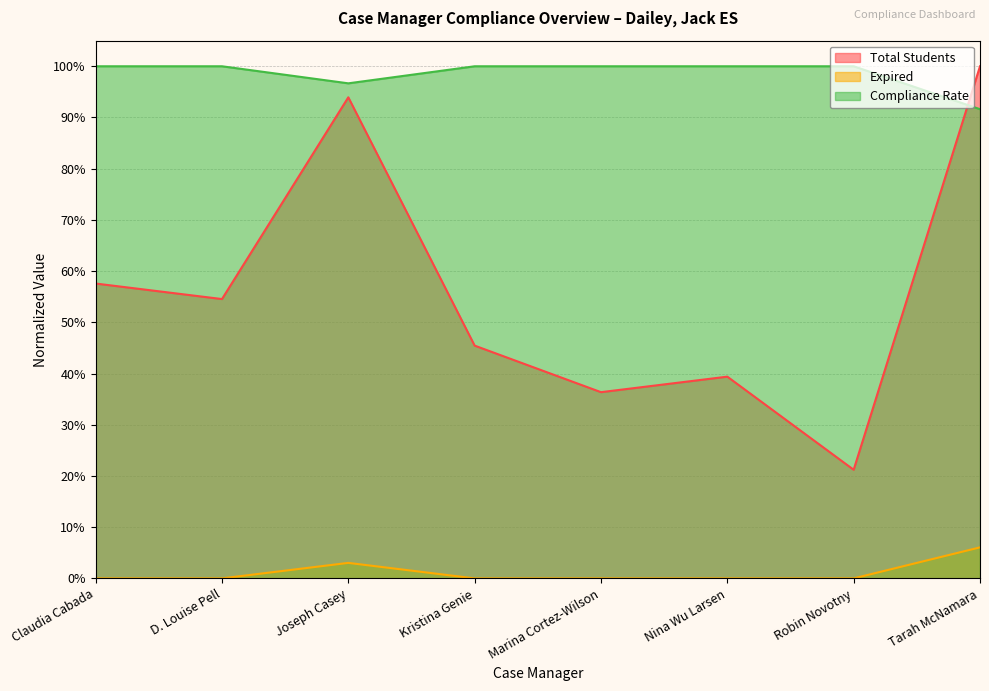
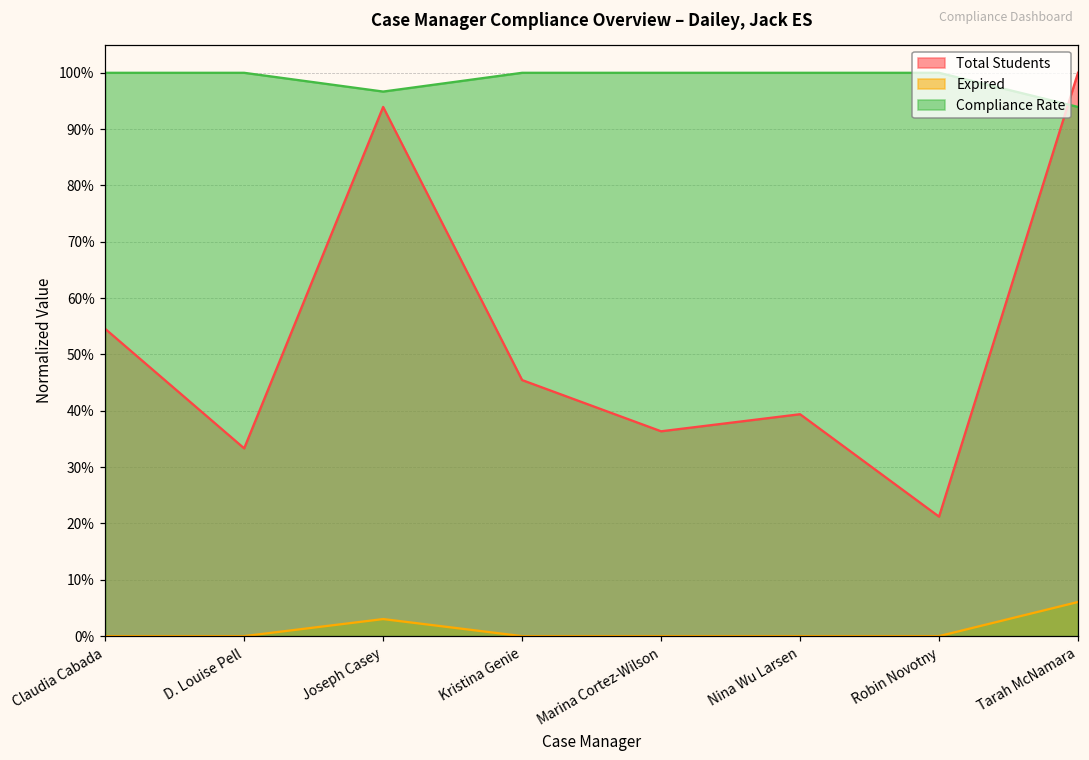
  {
    "Total Students": {
-     "Claudia Cabada": "58%",
-     "D. Louise Pell": "55%",
+     "Claudia Cabada": "55%",
+     "D. Louise Pell": "33%",
      "Joseph Casey": "94%",
      "Kristina Genie": "45%",
      "Marina Cortez-Wilson": "36%",
      "Nina Wu Larsen": "39%",
      "Robin Novotny": "21%",
      "Tarah McNamara": "100%"
    },
    "Expired": {
      "Claudia Cabada": "0%",
      "D. Louise Pell": "0%",
      "Joseph Casey": "3%",
      "Kristina Genie": "0%",
      "Marina Cortez-Wilson": "0%",
      "Nina Wu Larsen": "0%",
      "Robin Novotny": "0%",
      "Tarah McNamara": "6%"
    },
    "Compliance Rate": {
      "Claudia Cabada": "100%",
      "D. Louise Pell": "100%",
      "Joseph Casey": "97%",
      "Kristina Genie": "100%",
      "Marina Cortez-Wilson": "100%",
      "Nina Wu Larsen": "100%",
-     "Tarah McNamara": "92%"
+     "Tarah McNamara": "94%"
    }
  }
